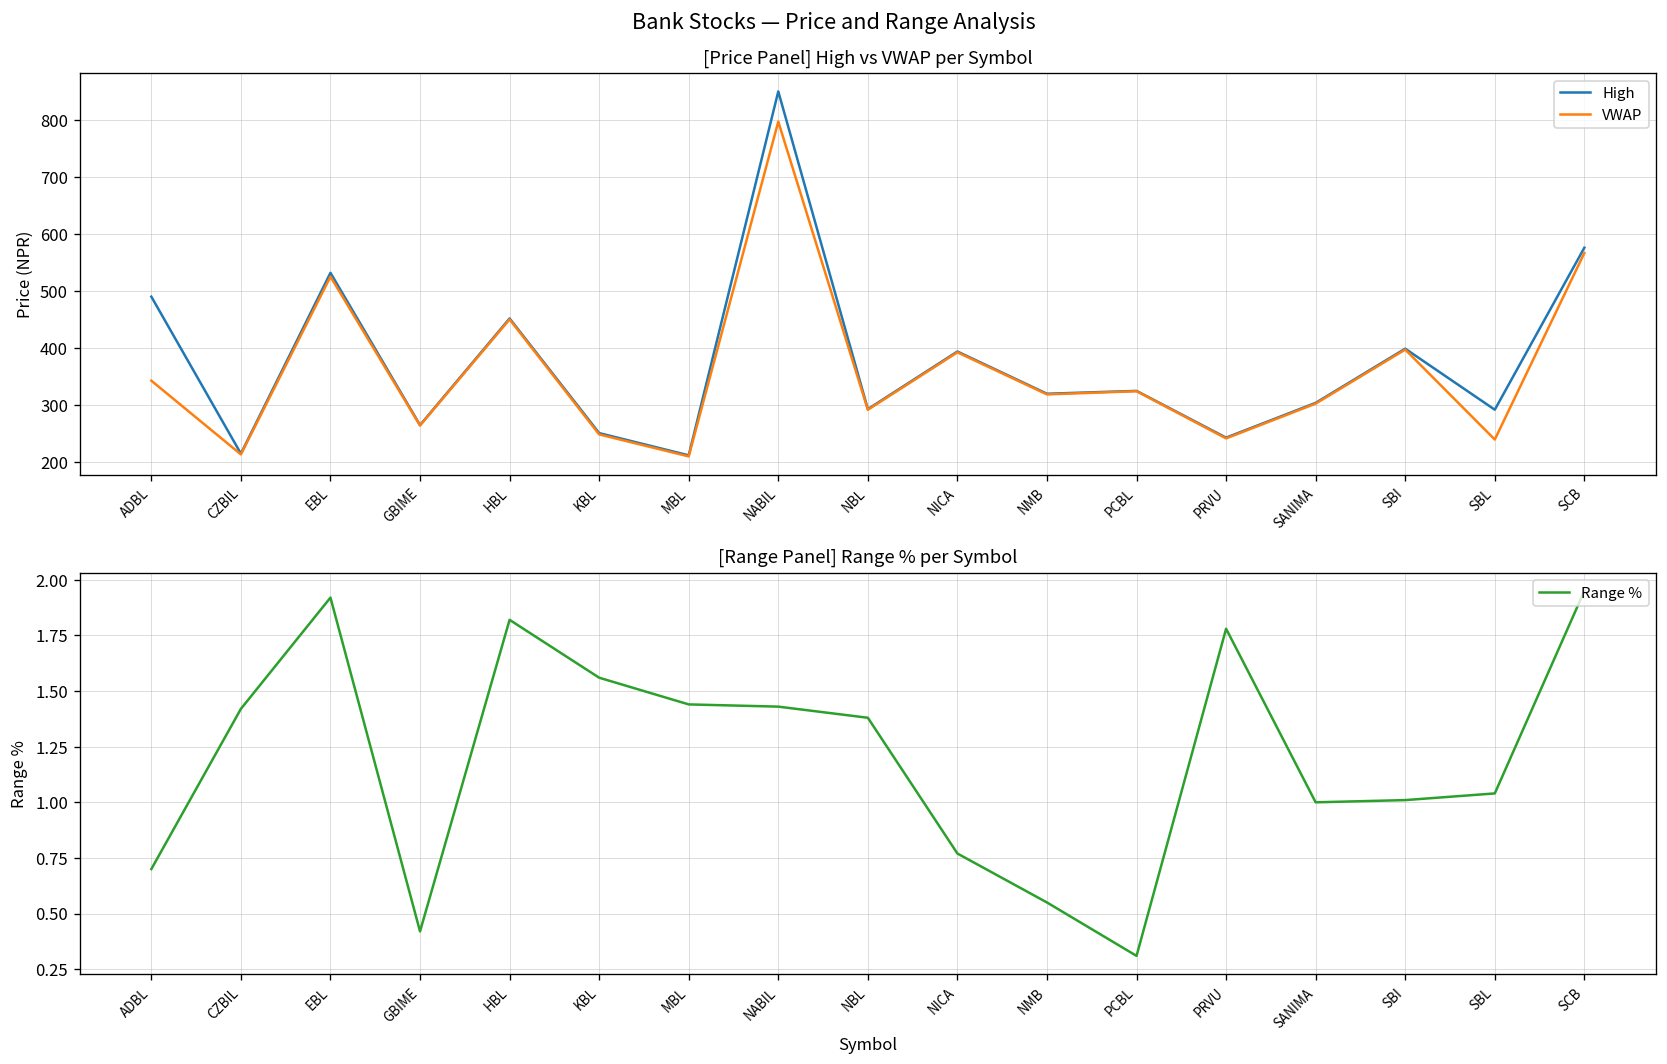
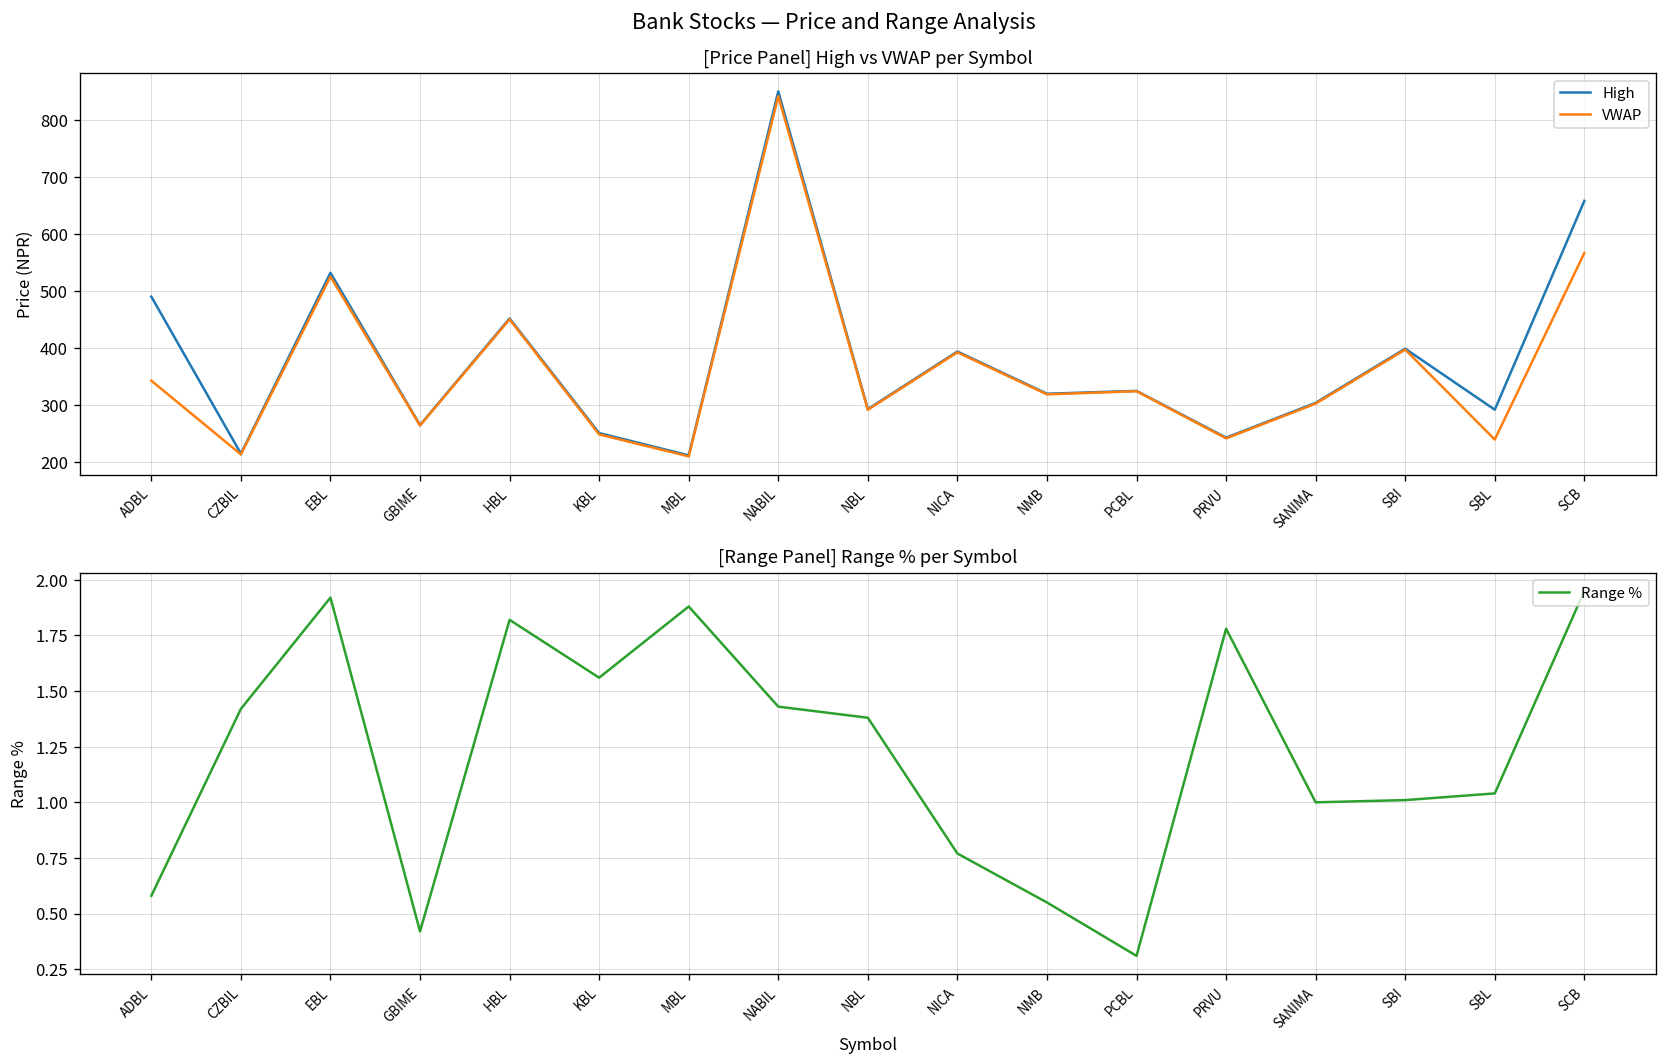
  {
    "[Price Panel] High vs VWAP per Symbol": {
      "High": {
        "ADBL": 490,
        "EBL": 530,
        "NABIL": 850,
        "SBL": 290,
-       "SCB": 580
+       "SCB": 660
      },
      "VWAP": {
        "ADBL": 340,
        "EBL": 530,
-       "NABIL": 800,
+       "NABIL": 840,
        "SBL": 240,
        "SCB": 570
      }
    },
    "[Range Panel] Range % per Symbol": {
-     "ADBL": 0.70,
+     "ADBL": 0.58,
      "CZBIL": 1.42,
      "EBL": 1.92,
      "GBIME": 0.42,
      "HBL": 1.82,
      "KBL": 1.56,
-     "MBL": 1.44,
+     "MBL": 1.88,
      "NABIL": 1.43,
      "NBL": 1.38,
      "NICA": 0.77,
      "NMB": 0.55,
      "PCBL": 0.31,
      "PRVU": 1.78,
      "SANIMA": 1.00,
      "SBI": 1.01,
      "SBL": 1.04
    }
  }
